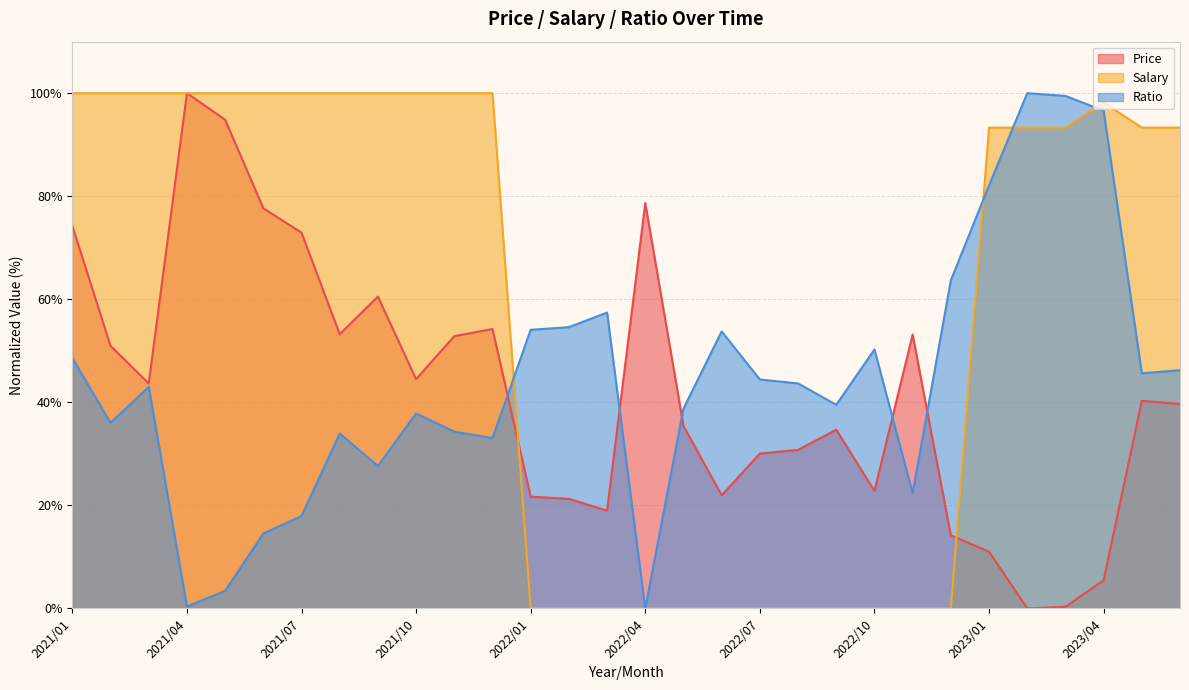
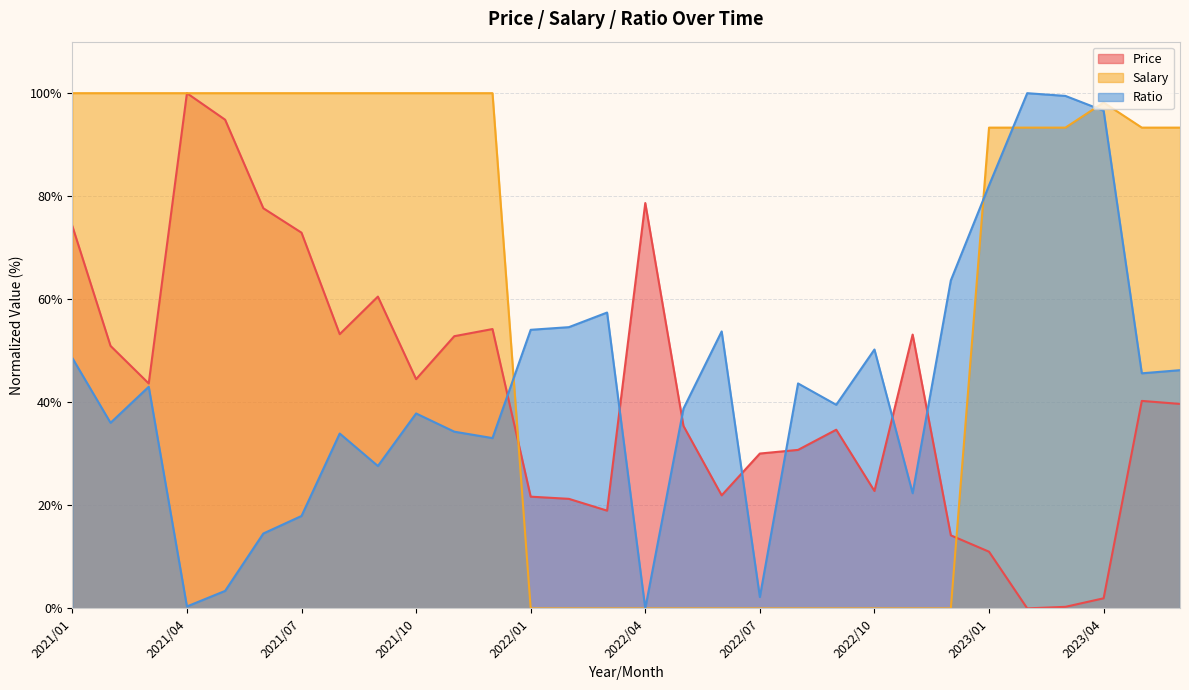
  {
    "Price": {
      "2021/01": "74%",
      "2021/07": "73%",
      "2021/10": "44%",
      "2022/01": "22%",
      "2022/04": "79%",
      "2022/07": "30%",
      "2022/10": "23%",
      "2023/01": "11%",
-     "2023/04": "5%"
+     "2023/04": "2%"
    },
    "Salary": {
      "2021/01": "100%",
      "2021/07": "100%",
      "2021/10": "100%",
      "2022/01": "0%",
      "2022/07": "0%",
      "2022/10": "0%",
      "2023/01": "93%"
    },
    "Ratio": {
      "2021/01": "49%",
      "2021/04": "0%",
      "2021/07": "18%",
      "2021/10": "38%",
      "2022/01": "54%",
-     "2022/07": "44%",
+     "2022/07": "2%",
      "2022/10": "50%",
      "2023/01": "82%",
      "2023/04": "97%"
    }
  }
